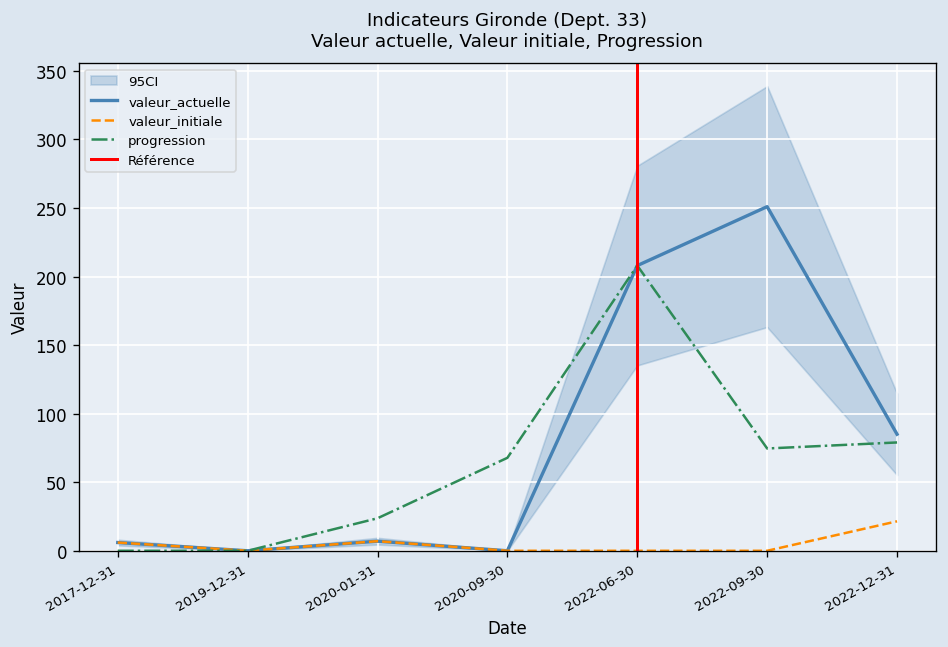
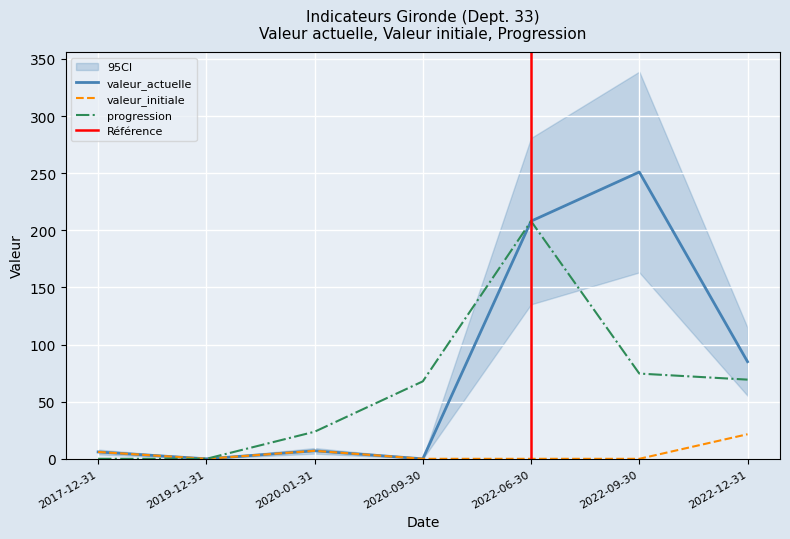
  {
    "valeur_initiale": {
      "2022-06-30": 0,
      "2022-09-30": 0,
      "2022-12-31": 22
    },
    "progression": {
      "2017-12-31": 0,
      "2020-01-31": 24,
      "2020-09-30": 68,
      "2022-09-30": 75,
-     "2022-12-31": 79
+     "2022-12-31": 69
    }
  }
